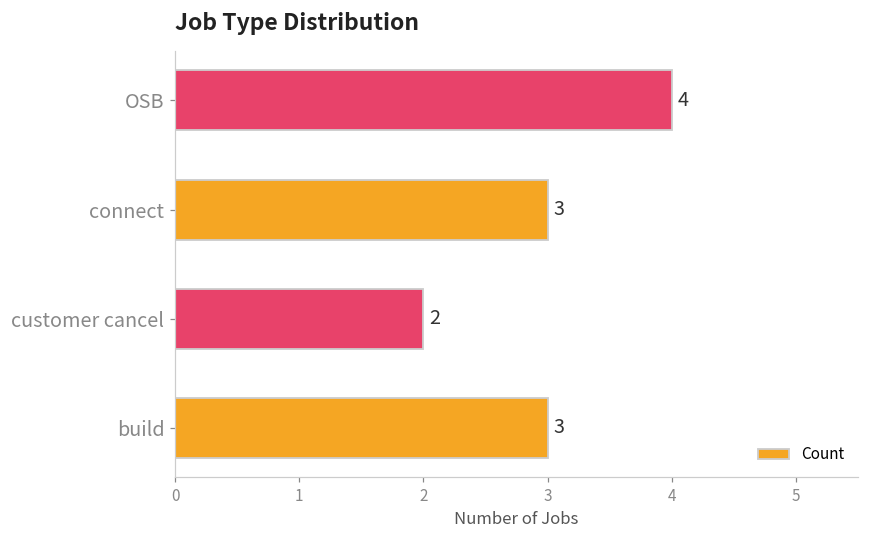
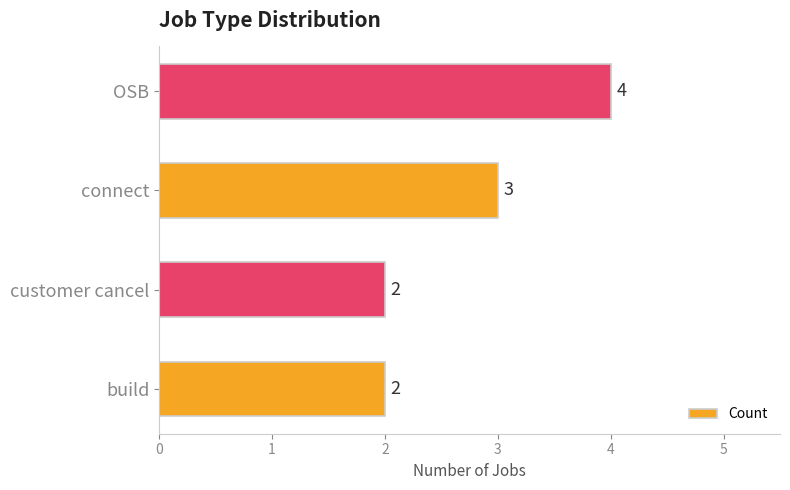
  {
    "OSB": 4,
    "connect": 3,
    "customer cancel": 2,
-   "build": 3
+   "build": 2
  }
